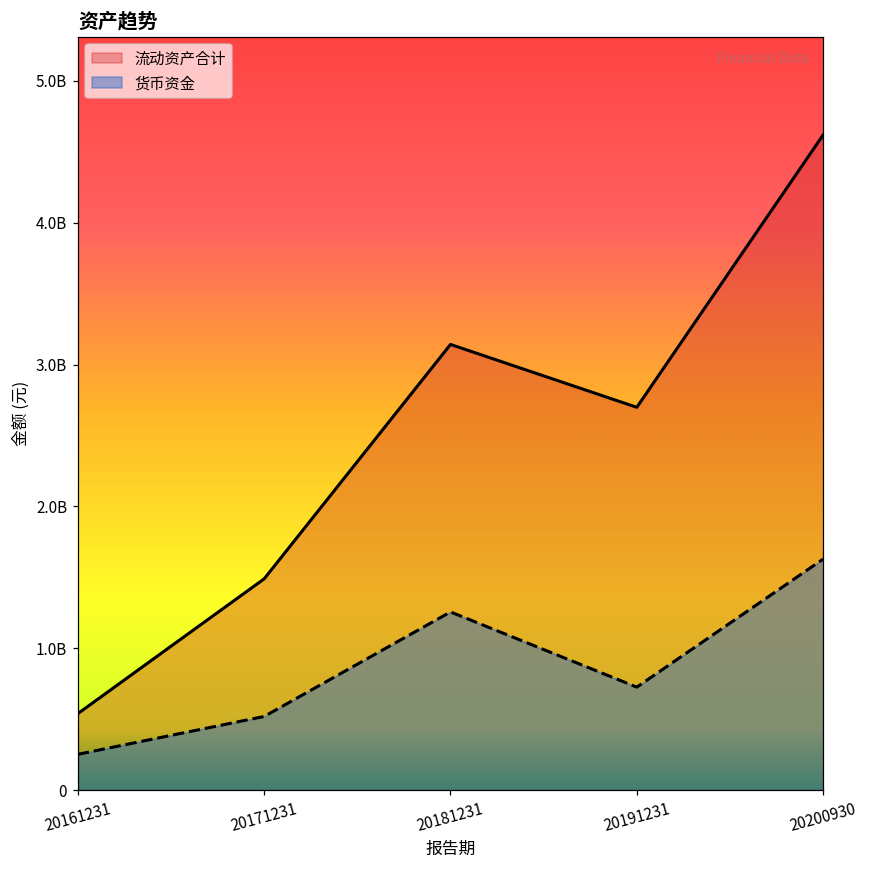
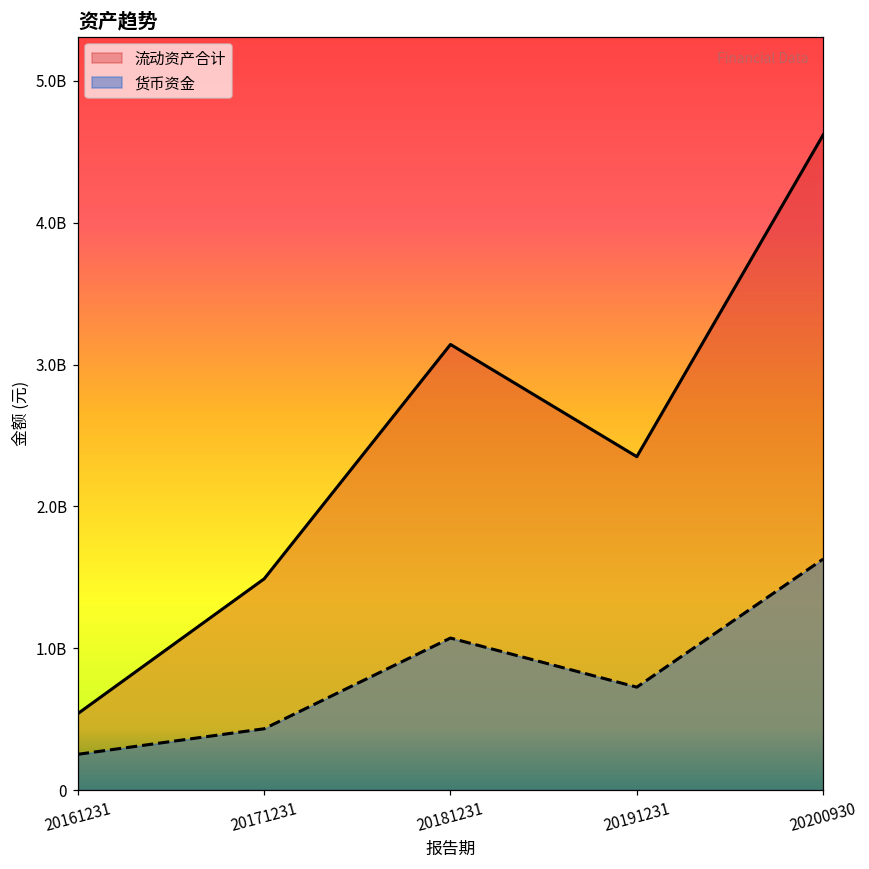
  {
    "流动资产合计": {
      "20161231": 540000000,
      "20171231": 1490000000,
      "20181231": 3140000000,
-     "20191231": 2700000000,
+     "20191231": 2350000000,
      "20200930": 4620000000
    },
    "货币资金": {
      "20161231": 250000000,
-     "20171231": 520000000,
-     "20181231": 1260000000,
+     "20171231": 430000000,
+     "20181231": 1070000000,
      "20191231": 730000000,
      "20200930": 1630000000
    }
  }
